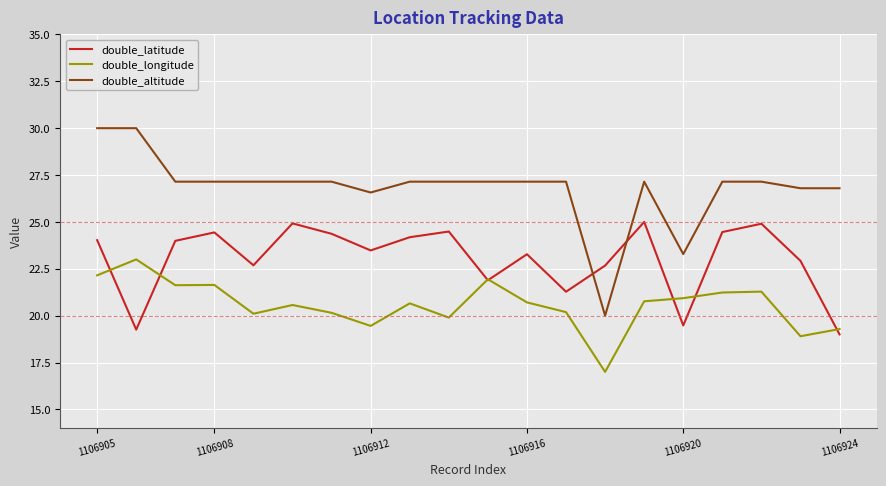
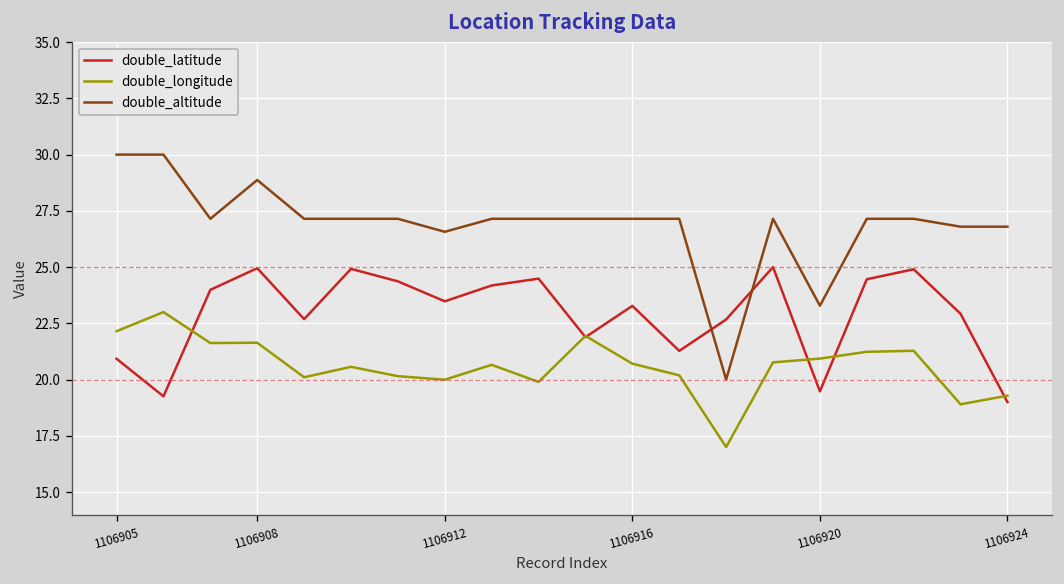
  {
    "double_latitude": {
-     "1106905": 24.0,
-     "1106908": 24.4,
+     "1106905": 20.9,
+     "1106908": 25.0,
      "1106912": 23.5,
      "1106916": 23.3,
      "1106920": 19.5,
      "1106924": 19.0
    },
    "double_longitude": {
      "1106905": 22.2,
      "1106908": 21.6,
-     "1106912": 19.5,
+     "1106912": 20.0,
      "1106916": 20.7,
      "1106920": 20.9,
      "1106924": 19.3
    },
    "double_altitude": {
      "1106905": 30.0,
-     "1106908": 27.1,
+     "1106908": 28.9,
      "1106912": 26.6,
      "1106916": 27.1,
      "1106920": 23.3,
      "1106924": 26.8
    }
  }
